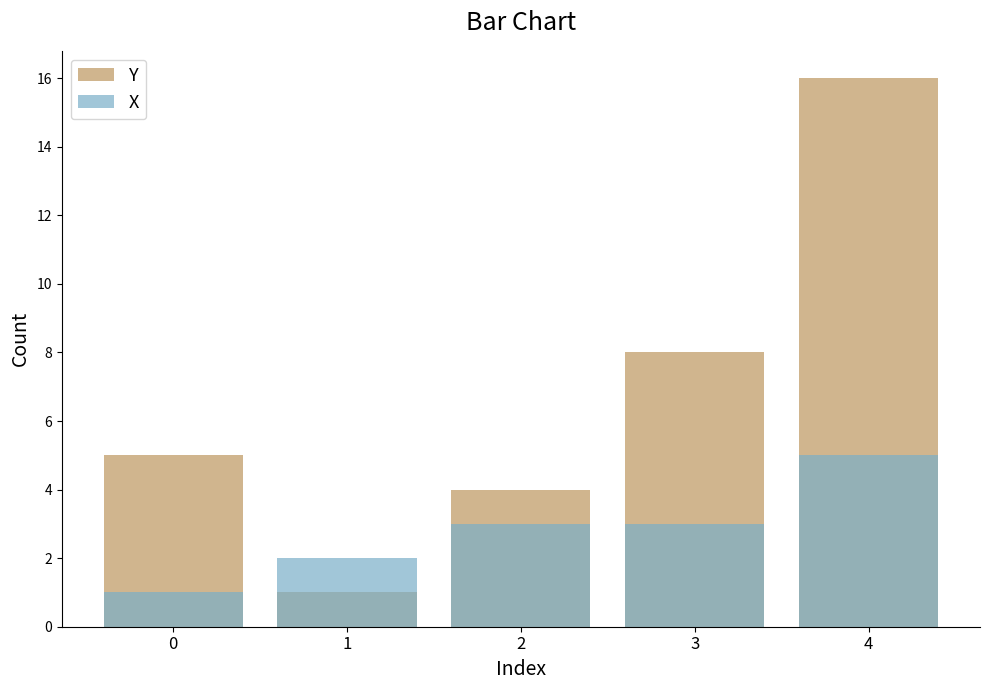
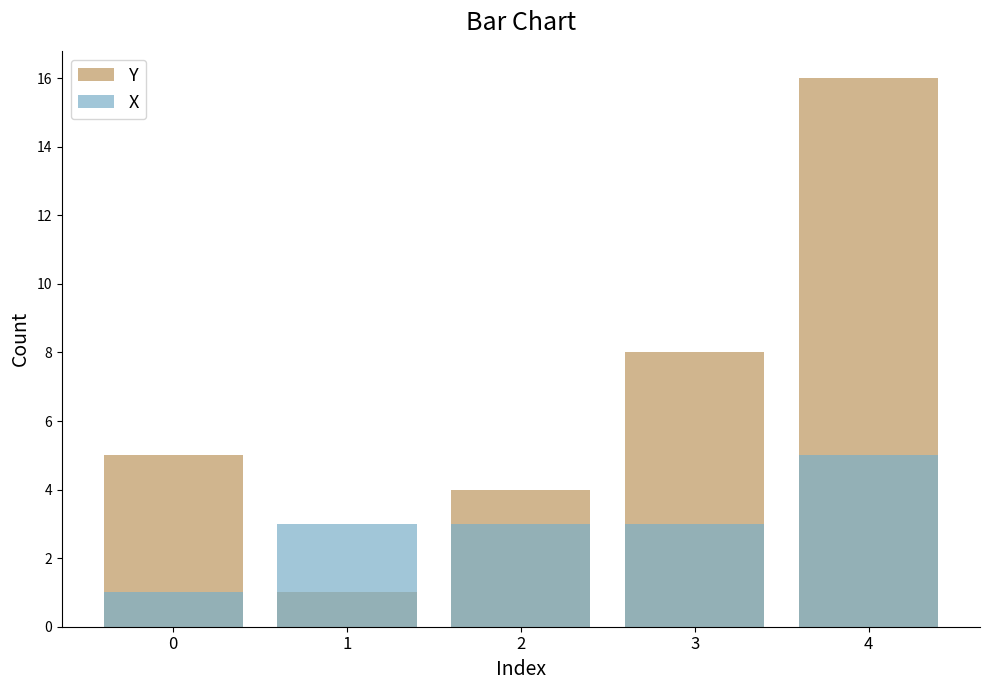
  {
    "Y": {
      "0": 5,
      "2": 4,
      "3": 8,
      "4": 16
    },
    "X": {
-     "1": 2
+     "1": 3
    }
  }
